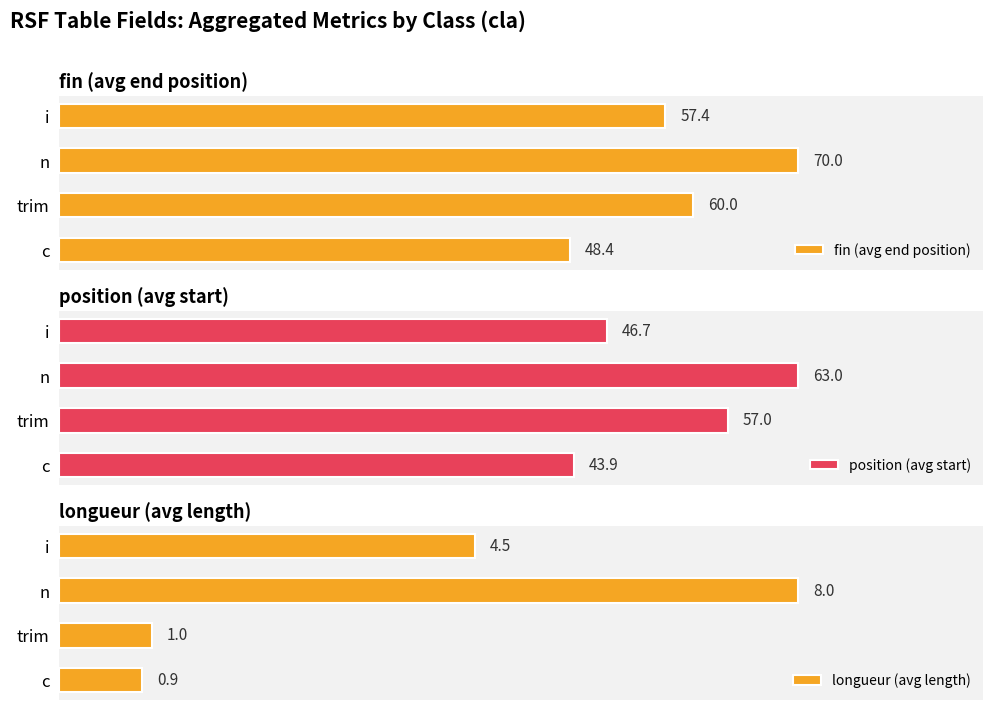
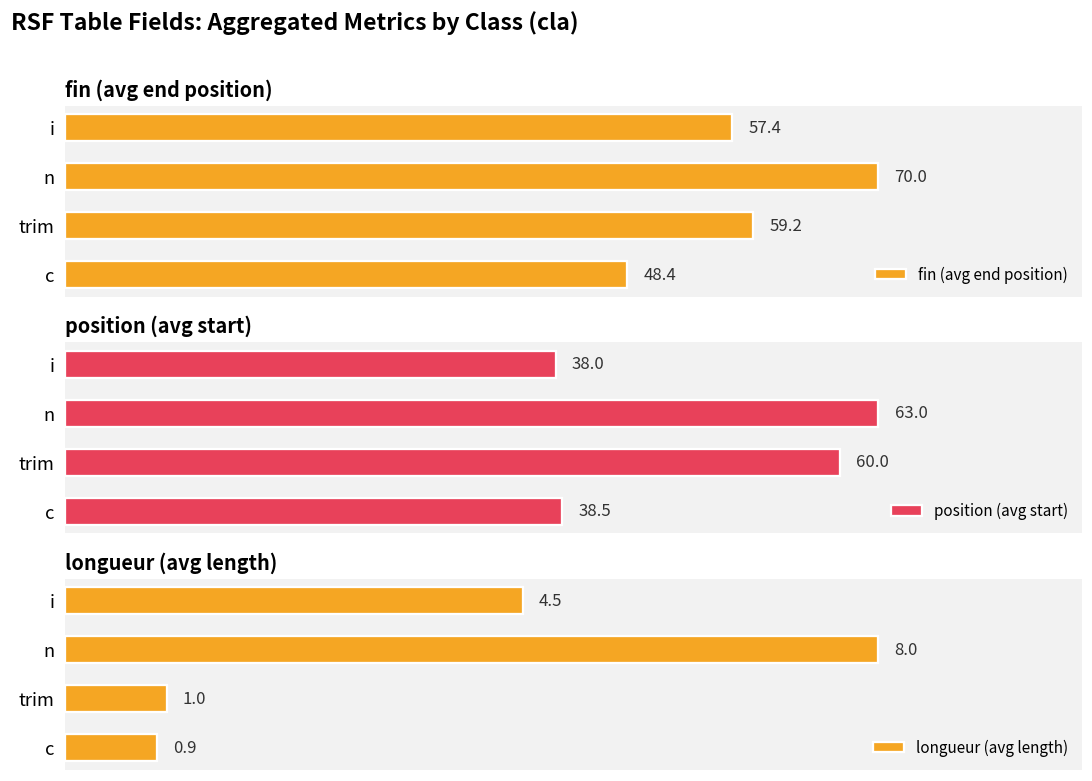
  {
    "fin (avg end position)": {
      "i": 57.4,
      "n": 70.0,
-     "trim": 60.0,
+     "trim": 59.2,
      "c": 48.4
    },
    "position (avg start)": {
-     "i": 46.7,
+     "i": 38.0,
      "n": 63.0,
-     "trim": 57.0,
-     "c": 43.9
+     "trim": 60.0,
+     "c": 38.5
    },
    "longueur (avg length)": {
      "i": 4.5,
      "n": 8.0,
      "trim": 1.0,
      "c": 0.9
    }
  }
